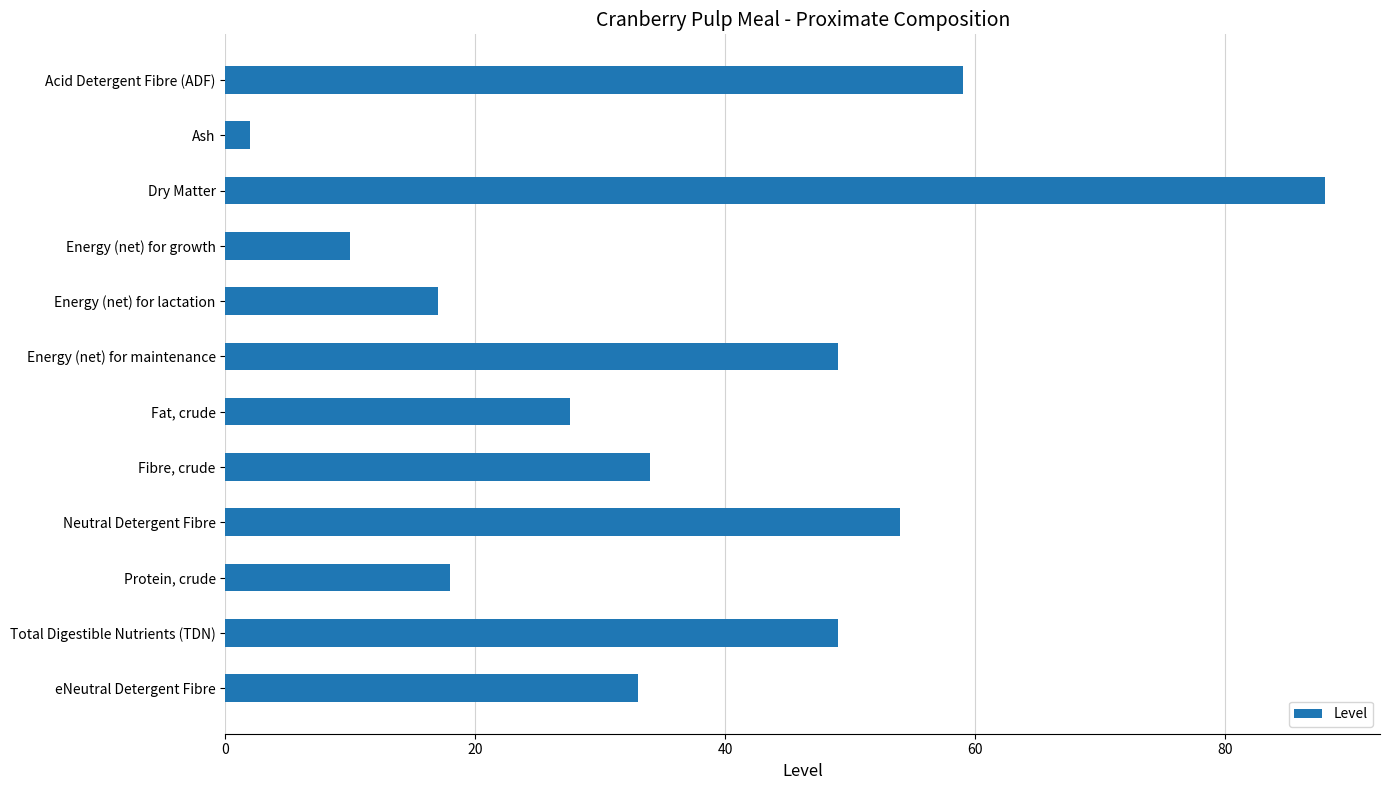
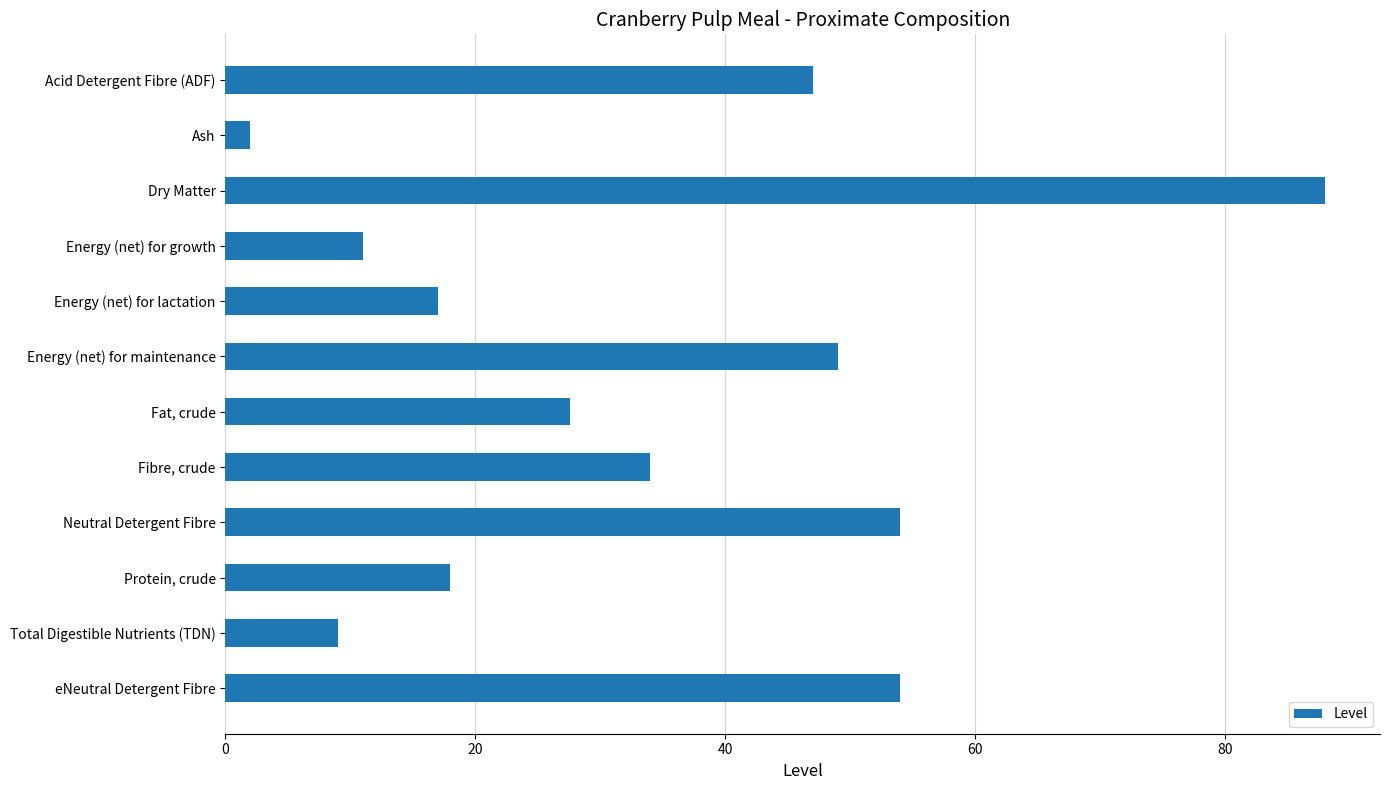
  {
-   "Acid Detergent Fibre (ADF)": 59,
+   "Acid Detergent Fibre (ADF)": 47,
    "Ash": 2,
    "Dry Matter": 88,
-   "Energy (net) for growth": 10,
+   "Energy (net) for growth": 11,
    "Energy (net) for lactation": 17,
    "Energy (net) for maintenance": 49,
    "Fat, crude": 27.6,
    "Fibre, crude": 34,
    "Neutral Detergent Fibre": 54,
    "Protein, crude": 18,
-   "Total Digestible Nutrients (TDN)": 49,
-   "eNeutral Detergent Fibre": 33
+   "Total Digestible Nutrients (TDN)": 9,
+   "eNeutral Detergent Fibre": 54
  }
